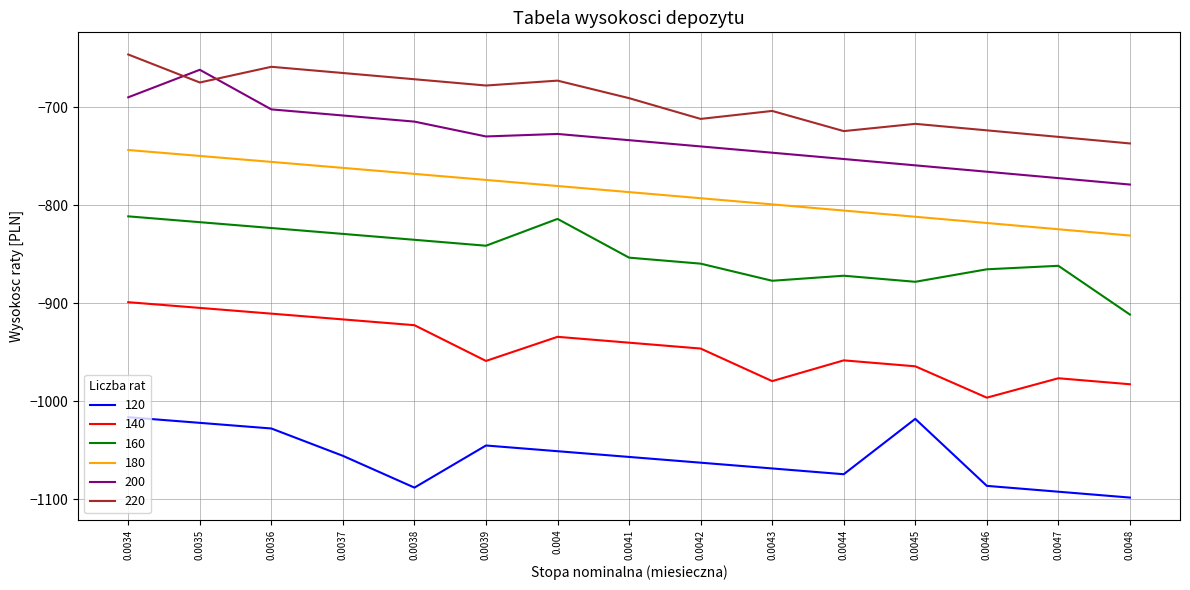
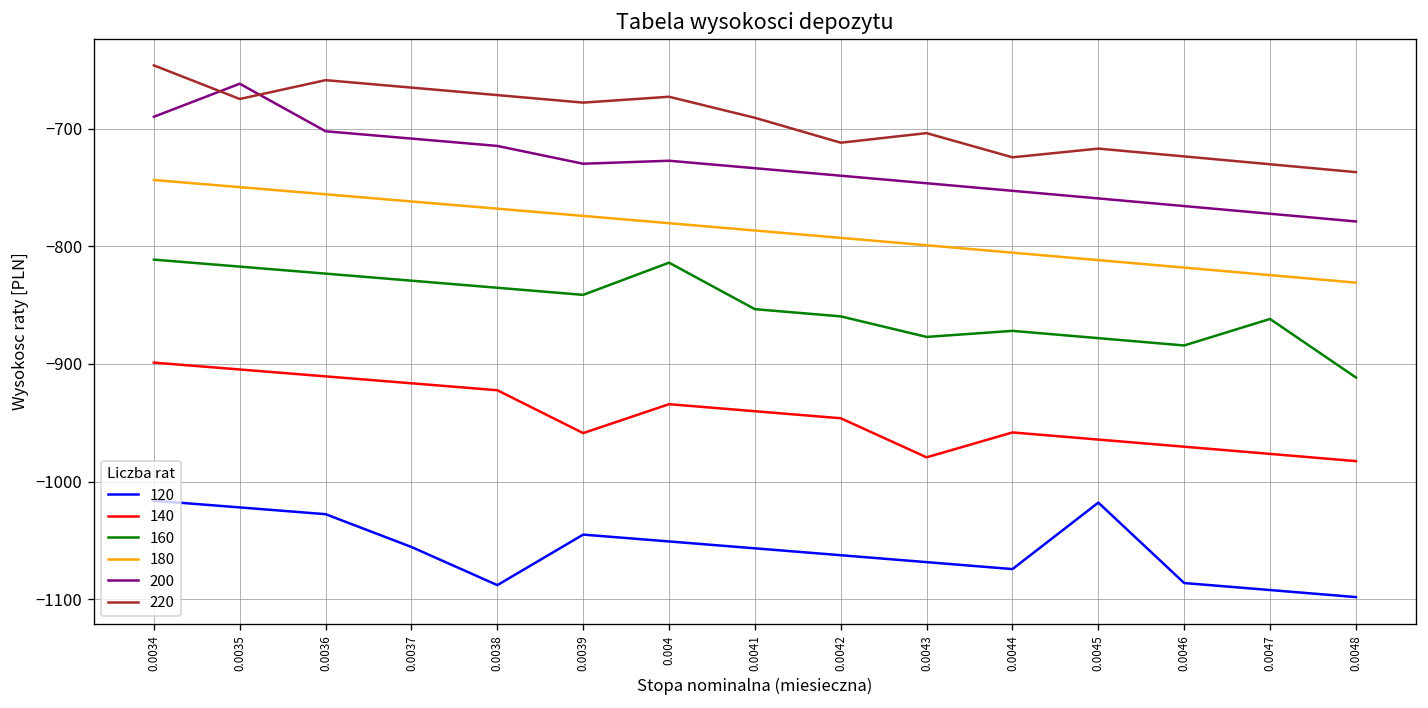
  {
    "120": {
      "0.0035": -1020,
      "0.0036": -1030,
      "0.0037": -1060,
      "0.0038": -1090,
      "0.0039": -1050,
      "0.004": -1050,
      "0.0041": -1060,
      "0.0042": -1060,
      "0.0043": -1070,
      "0.0044": -1070,
      "0.0045": -1020,
      "0.0046": -1090,
      "0.0047": -1090,
      "0.0048": -1100
    },
    "140": {
      "0.0034": -900,
      "0.0035": -900,
      "0.0036": -910,
      "0.0037": -920,
      "0.0038": -920,
      "0.0039": -960,
      "0.004": -930,
      "0.0041": -940,
      "0.0042": -950,
      "0.0043": -980,
      "0.0044": -960,
      "0.0045": -960,
-     "0.0046": -1000,
+     "0.0046": -970,
      "0.0047": -980,
      "0.0048": -980
    },
    "160": {
      "0.0034": -810,
      "0.0035": -820,
      "0.0036": -820,
      "0.0037": -830,
      "0.0038": -840,
      "0.0039": -840,
      "0.004": -810,
      "0.0041": -850,
      "0.0042": -860,
      "0.0043": -880,
      "0.0044": -870,
      "0.0045": -880,
-     "0.0046": -870,
+     "0.0046": -880,
      "0.0047": -860,
      "0.0048": -910
    },
    "180": {
      "0.0034": -740,
      "0.0035": -750,
      "0.0036": -760,
      "0.0037": -760,
      "0.0038": -770,
      "0.0039": -770,
      "0.004": -780,
      "0.0041": -790,
      "0.0042": -790,
      "0.0043": -800,
      "0.0044": -810,
      "0.0045": -810,
      "0.0046": -820,
      "0.0047": -820,
      "0.0048": -830
    },
    "200": {
      "0.0034": -690,
      "0.0035": -660,
      "0.0036": -700,
      "0.0037": -710,
      "0.0038": -710,
      "0.0039": -730,
      "0.004": -730,
      "0.0041": -730,
      "0.0042": -740,
      "0.0043": -750,
      "0.0044": -750,
      "0.0045": -760,
      "0.0046": -770,
      "0.0047": -770,
      "0.0048": -780
    },
    "220": {
      "0.0034": -650,
      "0.0035": -670,
      "0.0036": -660,
      "0.0037": -670,
      "0.0038": -670,
      "0.0039": -680,
      "0.004": -670,
      "0.0041": -690,
      "0.0042": -710,
      "0.0043": -700,
      "0.0044": -720,
      "0.0045": -720,
      "0.0046": -720,
      "0.0047": -730,
      "0.0048": -740
    }
  }
